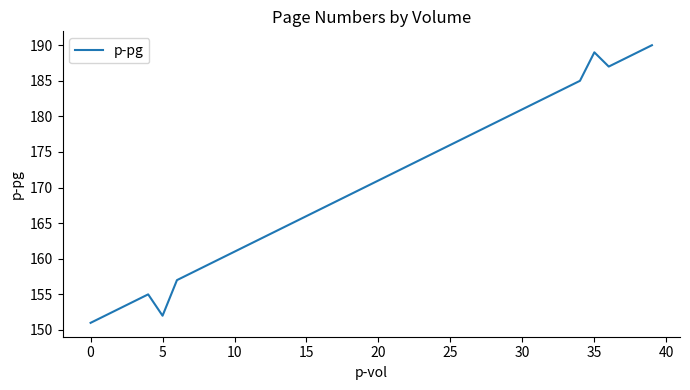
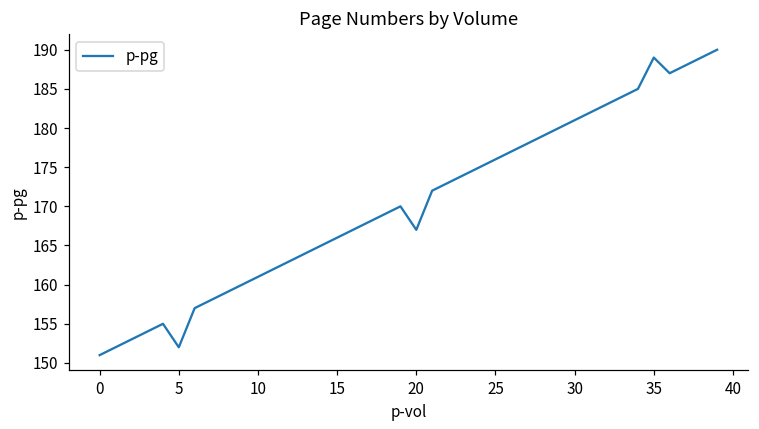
  {
    "0": 151,
    "5": 152,
    "10": 161,
    "15": 166,
-   "20": 171,
+   "20": 167,
    "25": 176,
    "30": 181,
    "35": 189
  }
